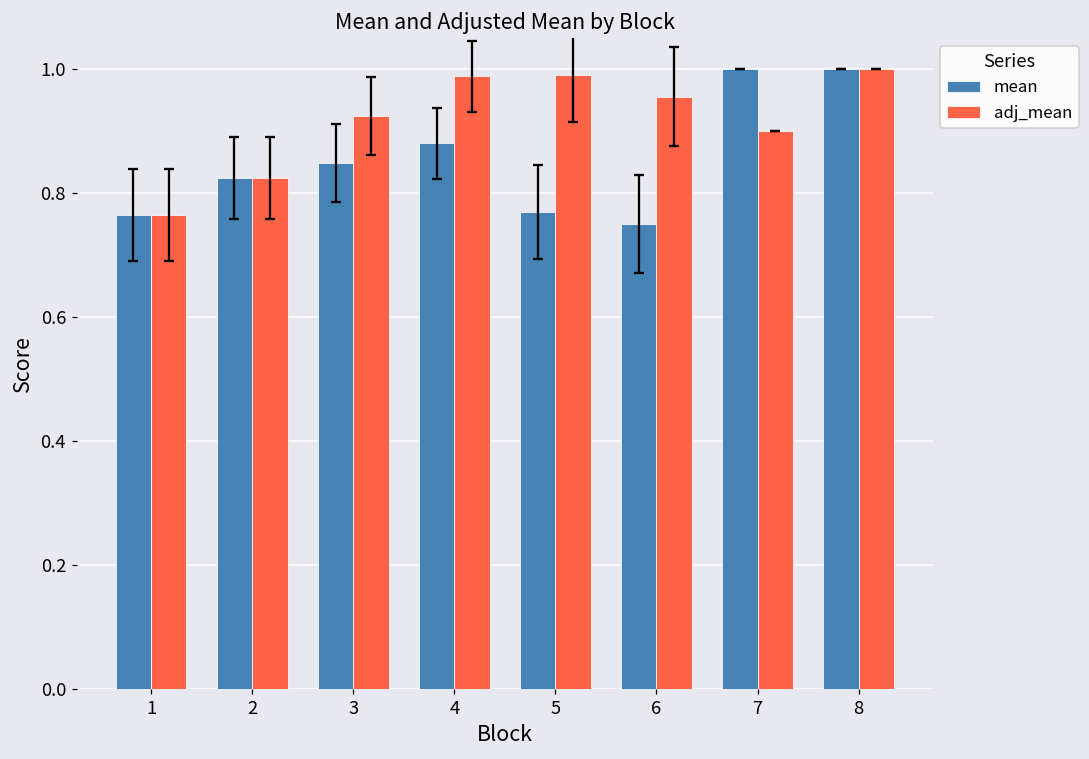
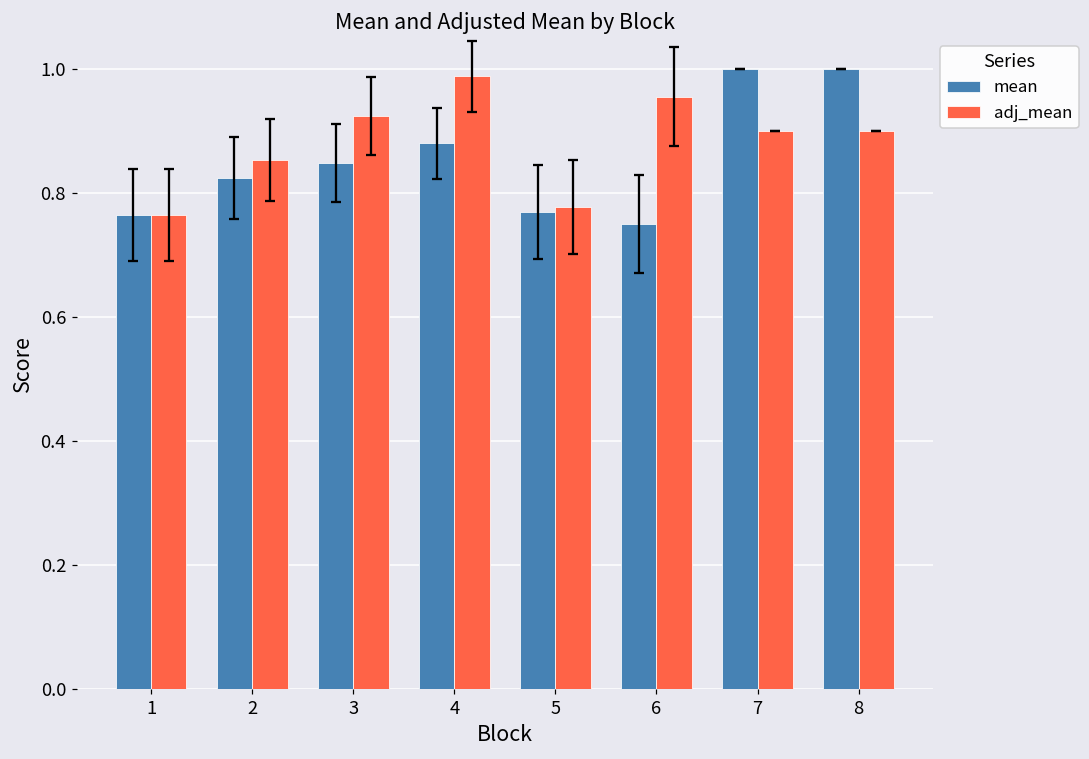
  {
    "adj_mean": {
      "1": 0.76,
-     "2": 0.82,
+     "2": 0.85,
      "3": 0.92,
      "4": 0.99,
-     "5": 0.99,
+     "5": 0.78,
      "6": 0.96,
      "7": 0.90,
-     "8": 1.0
+     "8": 0.9
    }
  }
